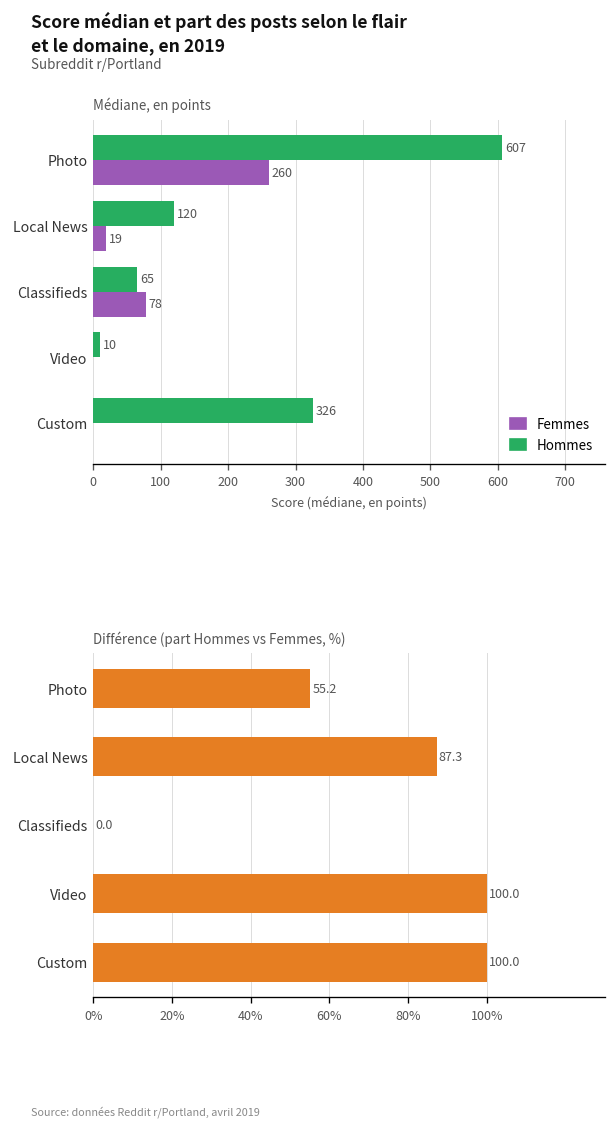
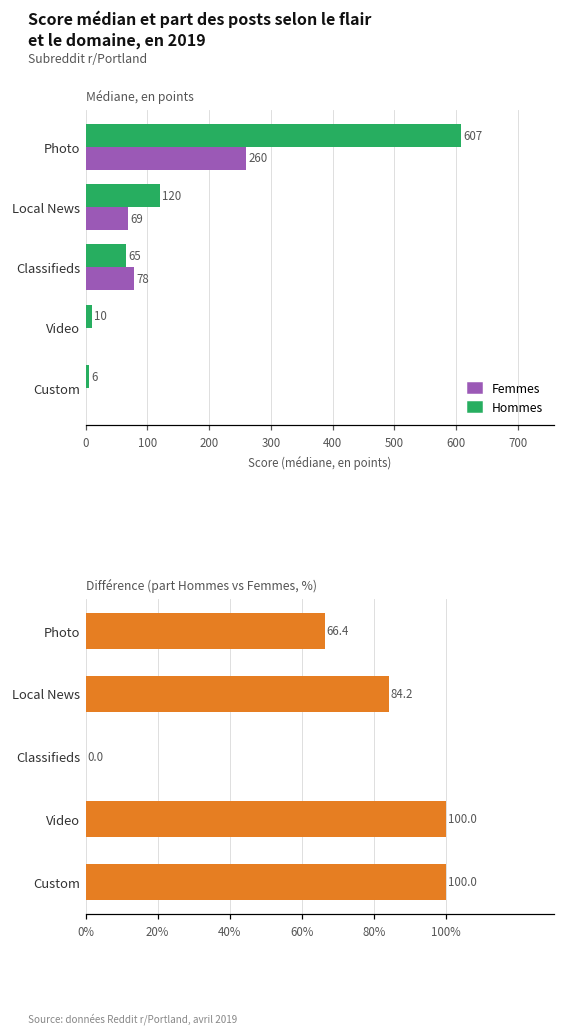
  {
    "Médiane, en points": {
      "Femmes": {
        "Photo": 260,
-       "Local News": 19,
+       "Local News": 69,
        "Classifieds": 78
      },
      "Hommes": {
        "Photo": 607,
        "Local News": 120,
        "Classifieds": 65,
        "Video": 10,
-       "Custom": 326
+       "Custom": 6
      }
    },
    "Différence (part Hommes vs Femmes, %)": {
-     "Photo": 55.2,
-     "Local News": 87.3,
+     "Photo": 66.4,
+     "Local News": 84.2,
      "Classifieds": 0.0,
      "Video": 100.0,
      "Custom": 100.0
    }
  }
